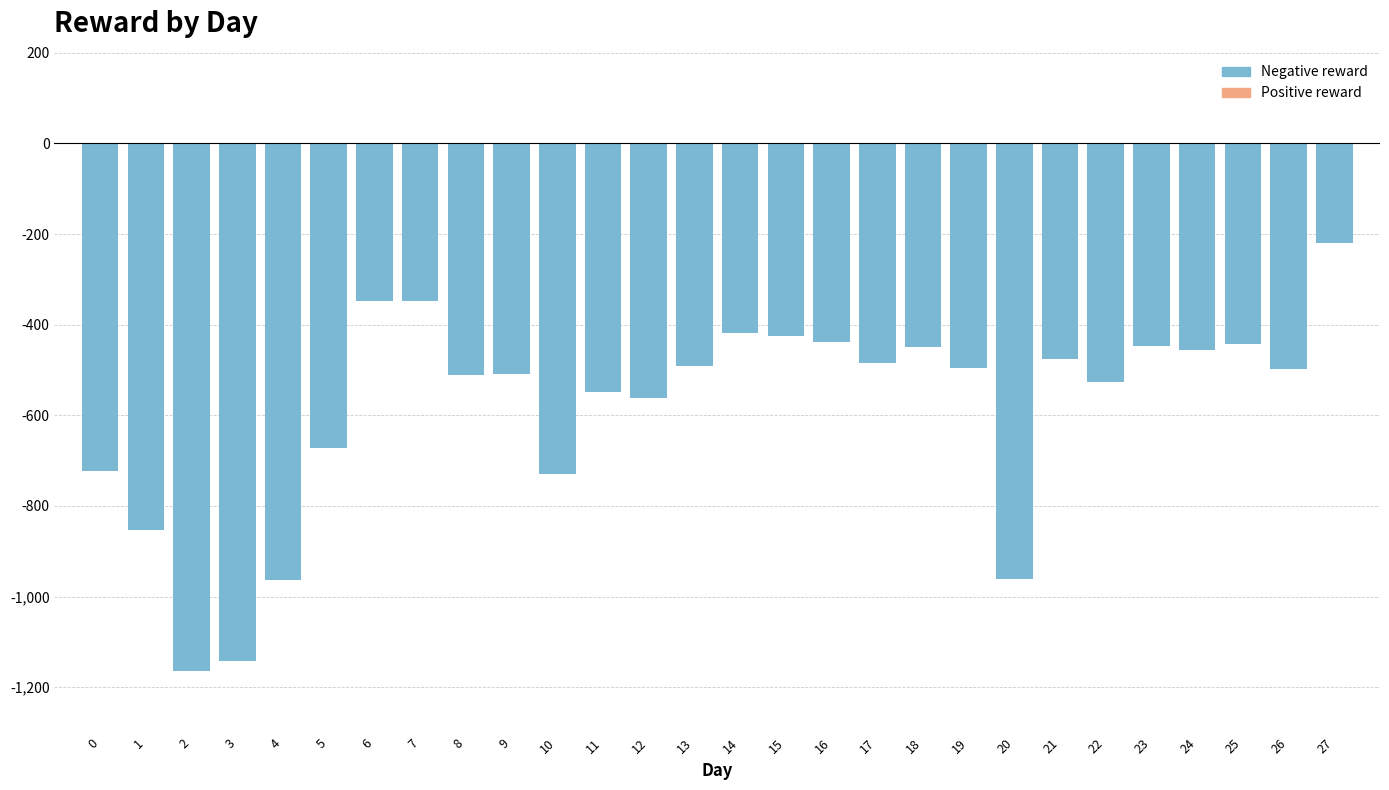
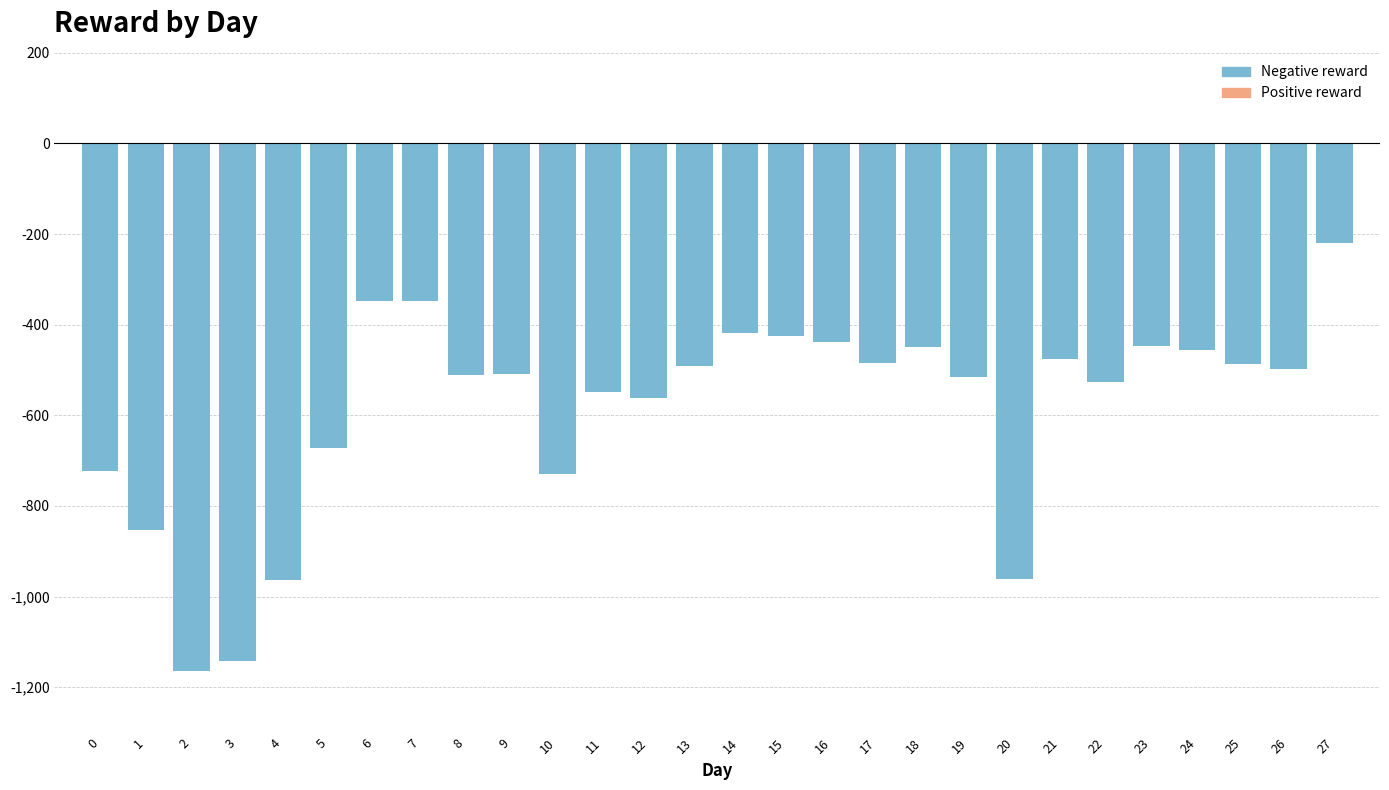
  {
    "0": "-720",
    "1": "-850",
    "2": "-1,160",
    "3": "-1,140",
    "4": "-960",
    "5": "-670",
    "6": "-350",
    "7": "-350",
    "8": "-510",
    "9": "-510",
    "10": "-730",
    "11": "-550",
    "12": "-560",
    "13": "-490",
    "14": "-420",
    "15": "-430",
    "16": "-440",
    "17": "-480",
    "18": "-450",
-   "19": "-490",
+   "19": "-520",
    "20": "-960",
    "21": "-470",
    "22": "-530",
    "23": "-450",
    "24": "-460",
-   "25": "-440",
+   "25": "-490",
    "26": "-500",
    "27": "-220"
  }
